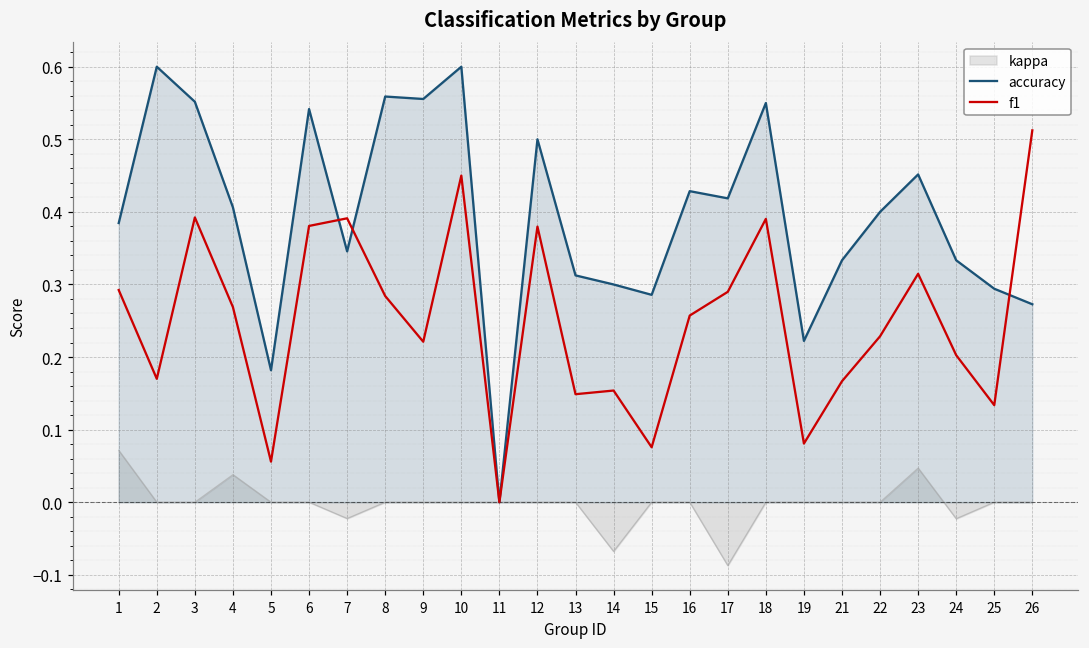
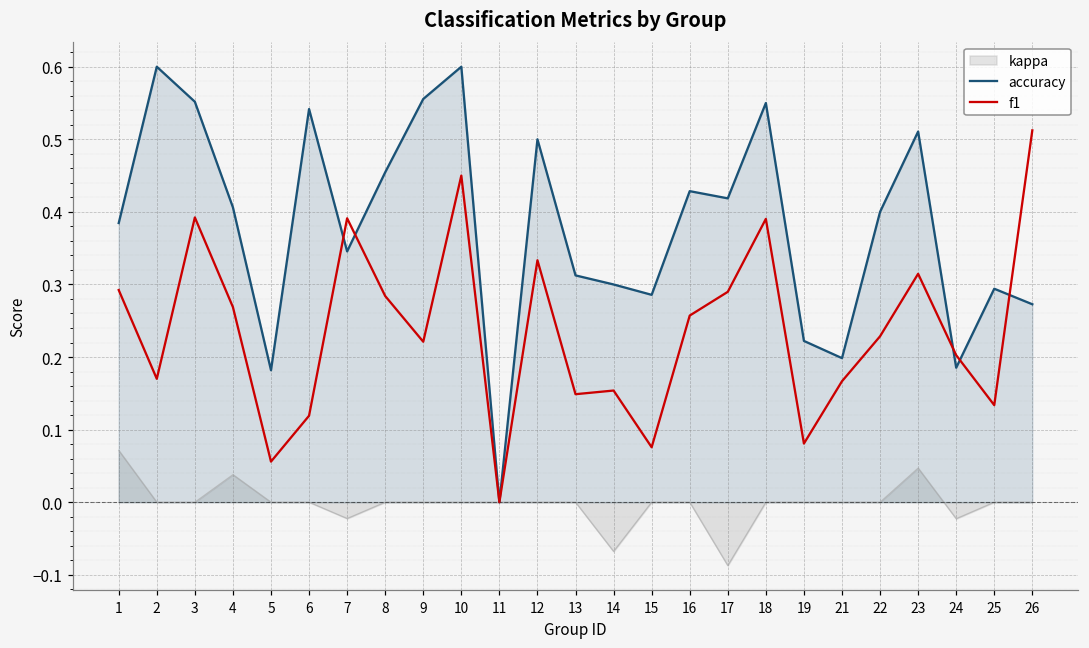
  {
    "accuracy": {
      "1": 0.38,
      "2": 0.60,
      "3": 0.55,
      "4": 0.41,
      "5": 0.18,
      "6": 0.54,
      "7": 0.35,
-     "8": 0.56,
+     "8": 0.45,
      "9": 0.56,
      "10": 0.60,
      "12": 0.50,
      "13": 0.31,
      "14": 0.30,
      "15": 0.29,
      "16": 0.43,
      "17": 0.42,
      "18": 0.55,
      "19": 0.22,
-     "21": 0.33,
+     "21": 0.20,
      "22": 0.40,
-     "23": 0.45,
-     "24": 0.33,
+     "23": 0.51,
+     "24": 0.19,
      "25": 0.29,
      "26": 0.27
    },
    "f1": {
      "1": 0.29,
      "2": 0.17,
      "3": 0.39,
      "4": 0.27,
      "5": 0.06,
-     "6": 0.38,
+     "6": 0.12,
      "7": 0.39,
      "8": 0.28,
      "9": 0.22,
      "10": 0.45,
-     "12": 0.38,
+     "12": 0.33,
      "13": 0.15,
      "14": 0.15,
      "15": 0.08,
      "16": 0.26,
      "17": 0.29,
      "18": 0.39,
      "19": 0.08,
      "21": 0.17,
      "22": 0.23,
      "23": 0.31,
      "24": 0.20,
      "25": 0.13,
      "26": 0.51
    }
  }
